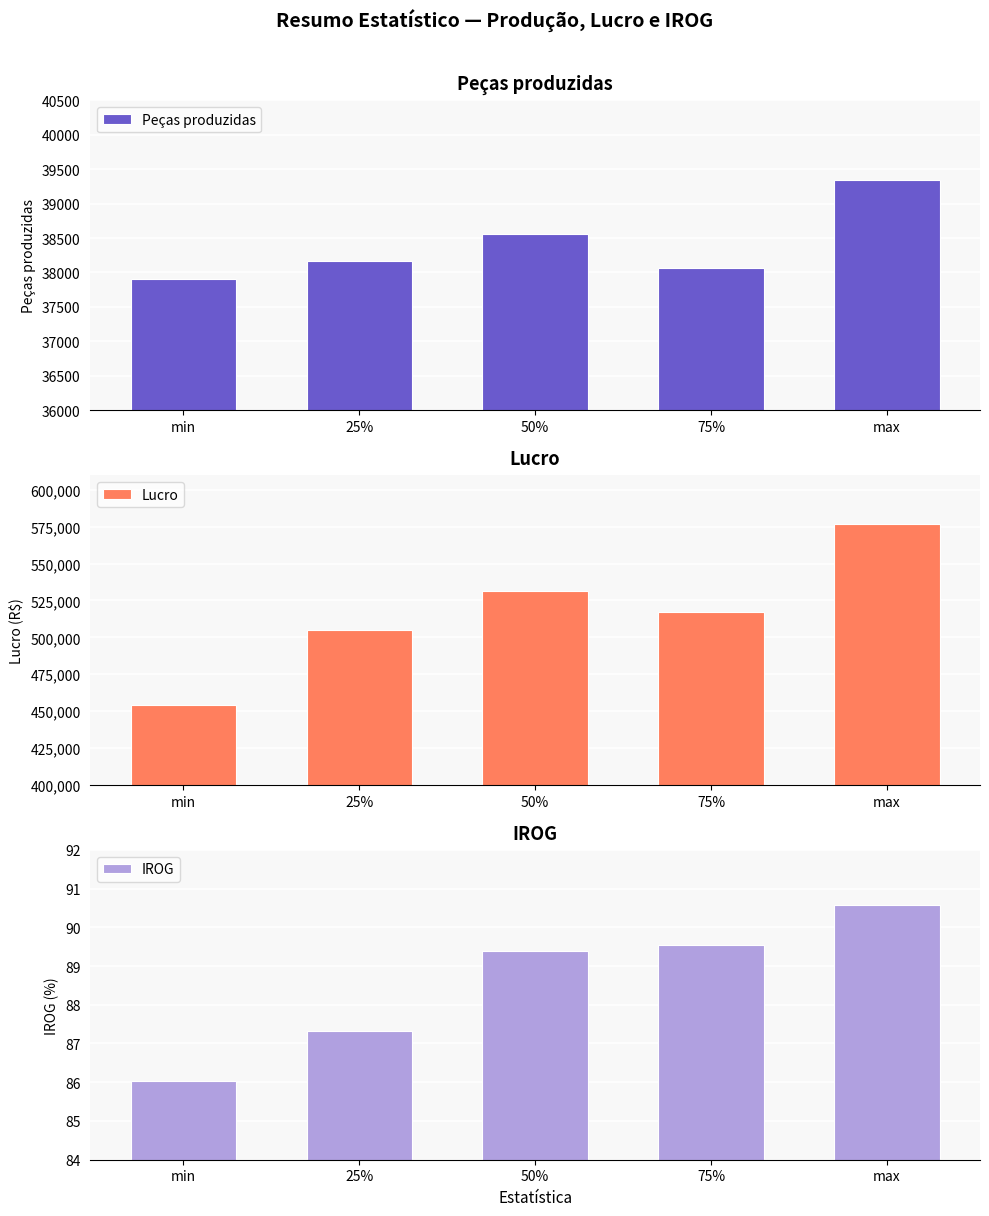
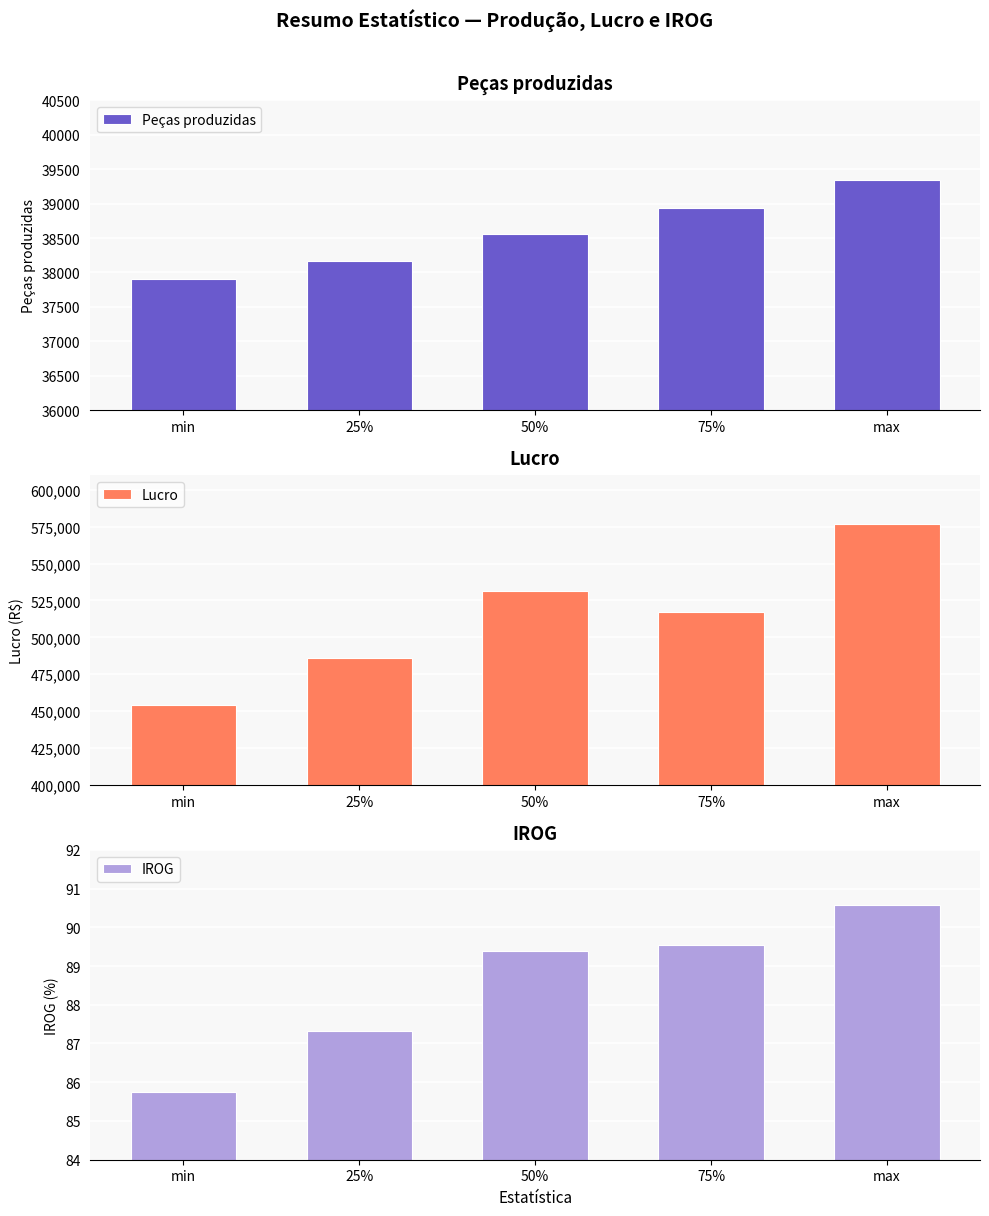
  {
    "Peças produzidas": {
      "min": "37900",
      "25%": "38200",
      "50%": "38600",
-     "75%": "38100",
+     "75%": "38900",
      "max": "39300"
    },
    "Lucro": {
      "min": "454,000",
-     "25%": "505,000",
+     "25%": "486,000",
      "50%": "531,000",
      "75%": "518,000",
      "max": "576,000"
    },
    "IROG": {
-     "min": "86.0",
+     "min": "85.8",
      "25%": "87.3",
      "50%": "89.4",
      "75%": "89.5",
      "max": "90.6"
    }
  }
